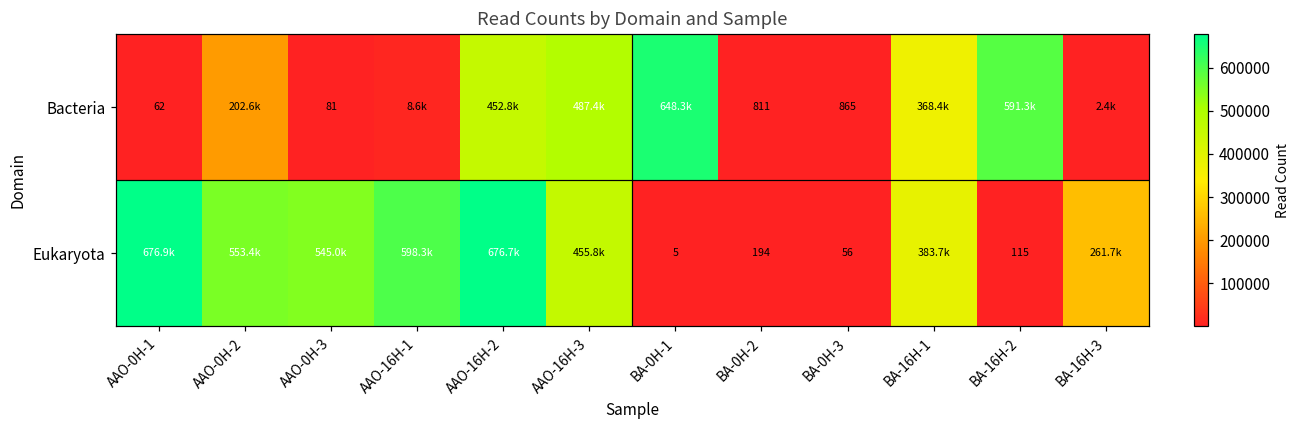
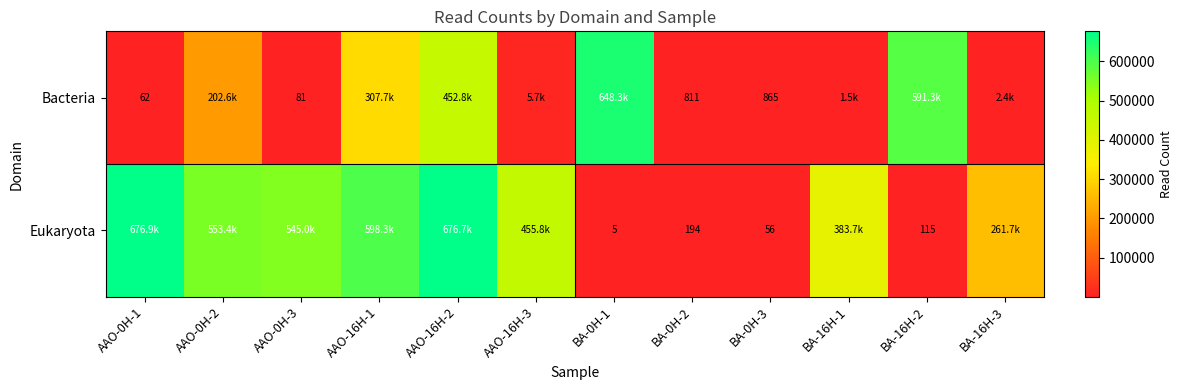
  {
    "Bacteria": {
      "AAO-0H-1": "62",
      "AAO-0H-2": "202.6k",
      "AAO-0H-3": "81",
-     "AAO-16H-1": "8.6k",
+     "AAO-16H-1": "307.7k",
      "AAO-16H-2": "452.8k",
-     "AAO-16H-3": "487.4k",
+     "AAO-16H-3": "5.7k",
      "BA-0H-1": "648.3k",
      "BA-0H-2": "811",
      "BA-0H-3": "865",
-     "BA-16H-1": "368.4k",
+     "BA-16H-1": "1.5k",
      "BA-16H-2": "591.3k",
      "BA-16H-3": "2.4k"
    },
    "Eukaryota": {
      "AAO-0H-1": "676.9k",
      "AAO-0H-2": "553.4k",
      "AAO-0H-3": "545.0k",
      "AAO-16H-1": "598.3k",
      "AAO-16H-2": "676.7k",
      "AAO-16H-3": "455.8k",
      "BA-0H-1": "5",
      "BA-0H-2": "194",
      "BA-0H-3": "56",
      "BA-16H-1": "383.7k",
      "BA-16H-2": "115",
      "BA-16H-3": "261.7k"
    }
  }
